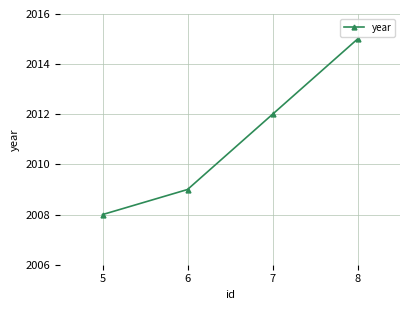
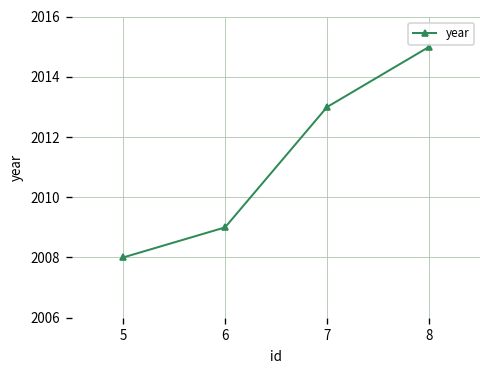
  {
    "5": 2008,
    "6": 2009,
-   "7": 2012,
+   "7": 2013,
    "8": 2015
  }
